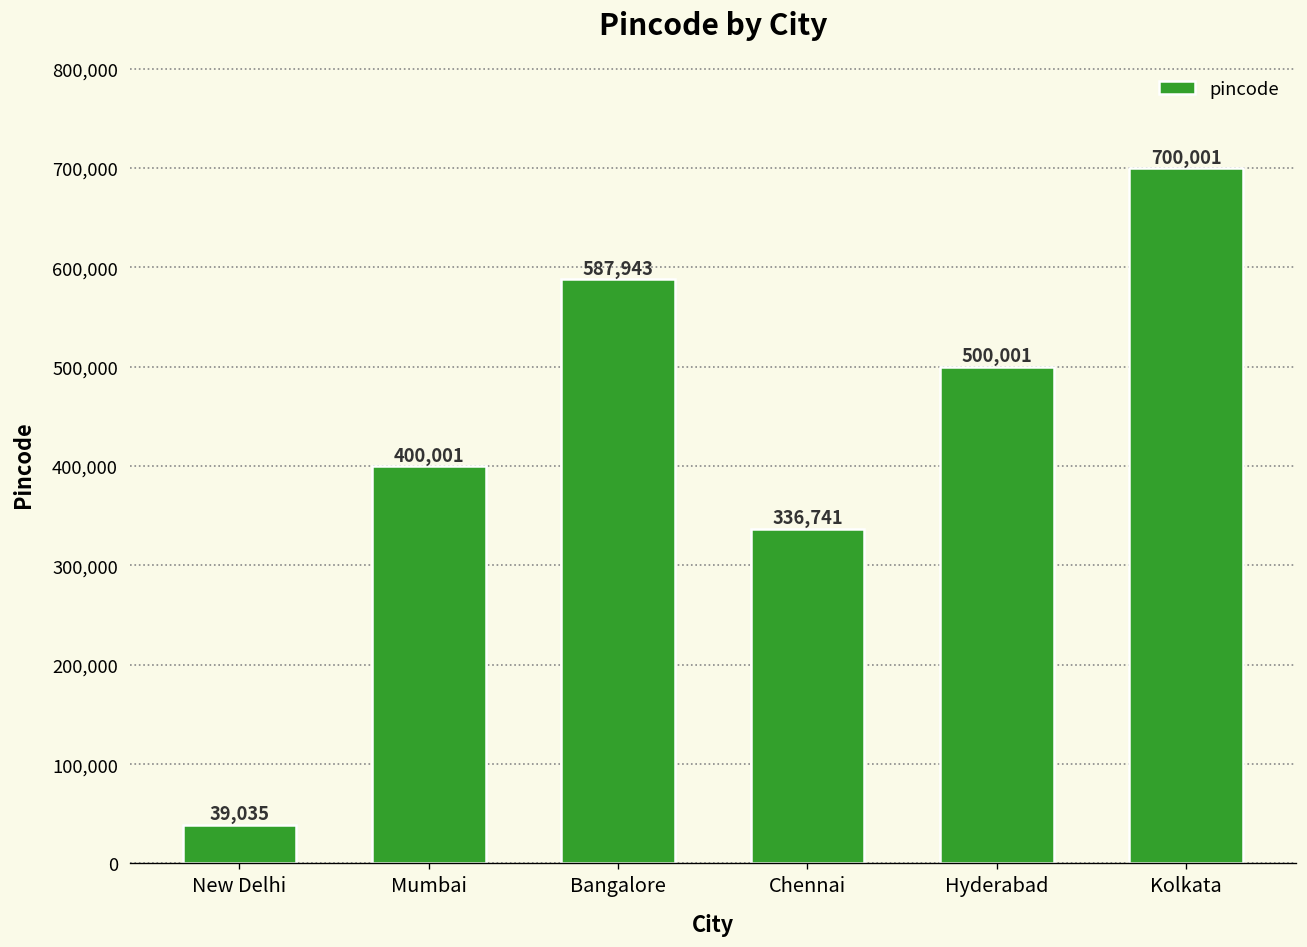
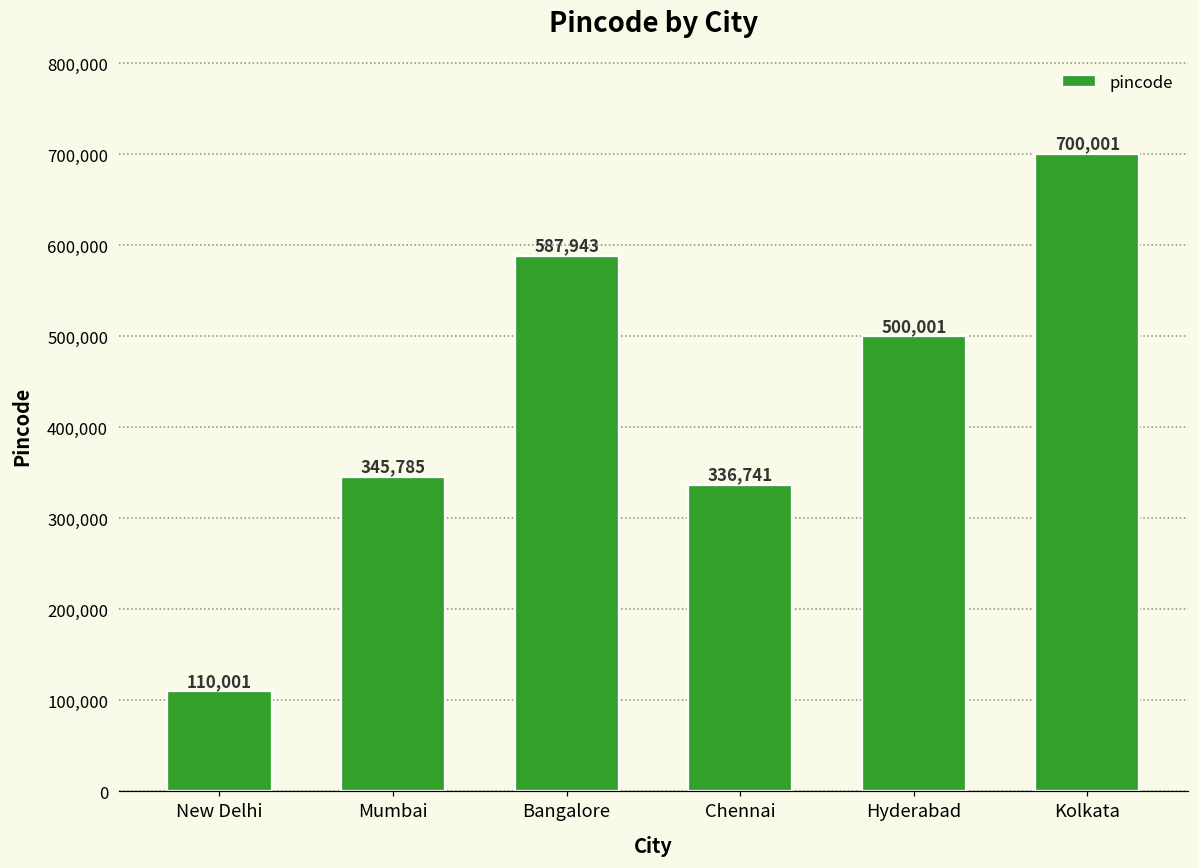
  {
-   "New Delhi": "39,035",
-   "Mumbai": "400,001",
+   "New Delhi": "110,001",
+   "Mumbai": "345,785",
    "Bangalore": "587,943",
    "Chennai": "336,741",
    "Hyderabad": "500,001",
    "Kolkata": "700,001"
  }
